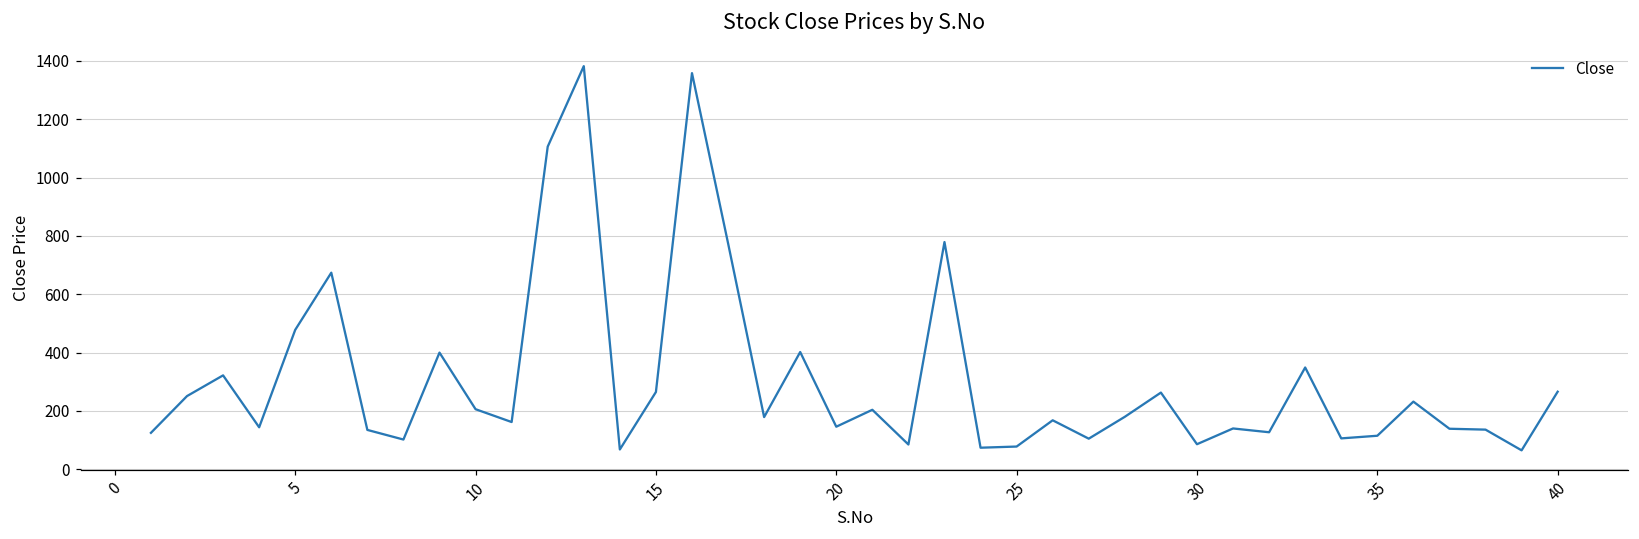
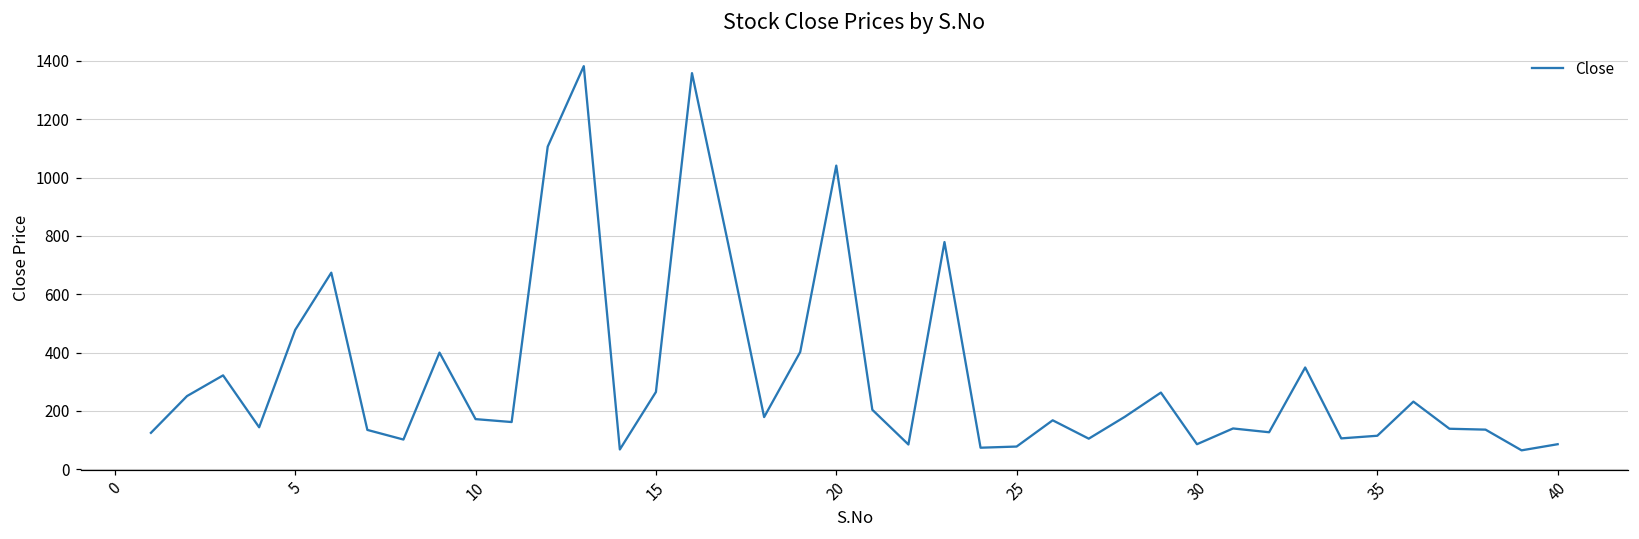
  {
    "5": 480,
-   "10": 210,
+   "10": 170,
    "15": 270,
-   "20": 150,
+   "20": 1040,
    "25": 80,
    "30": 90,
    "35": 120,
-   "40": 270
+   "40": 90
  }
